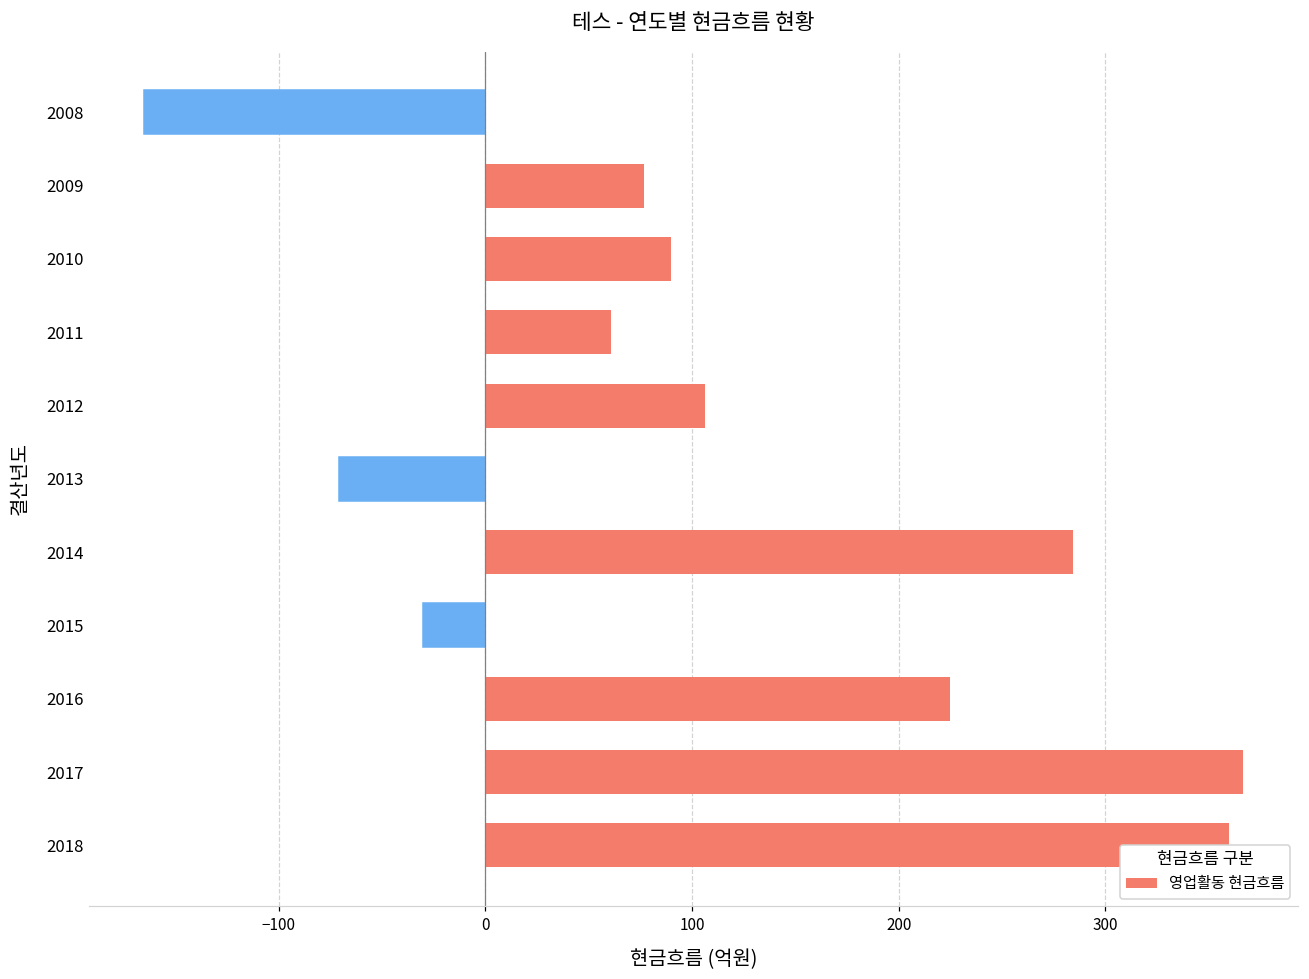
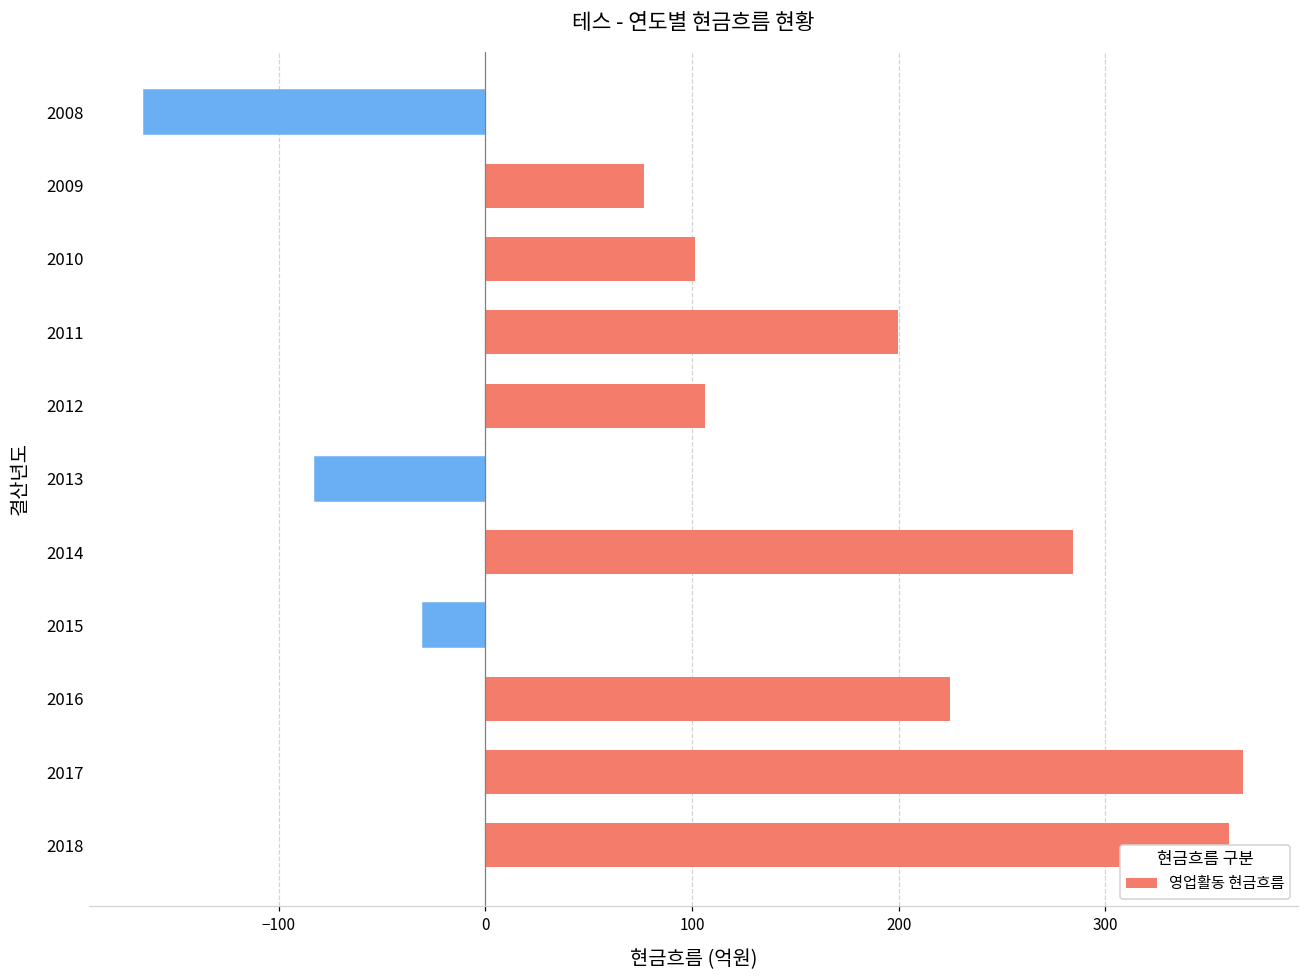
  {
    "2008": -165,
    "2009": 77,
-   "2010": 90,
-   "2011": 61,
+   "2010": 101,
+   "2011": 200,
    "2012": 106,
-   "2013": -71,
+   "2013": -83,
    "2014": 284,
    "2015": -30,
    "2016": 225,
    "2017": 367
  }
